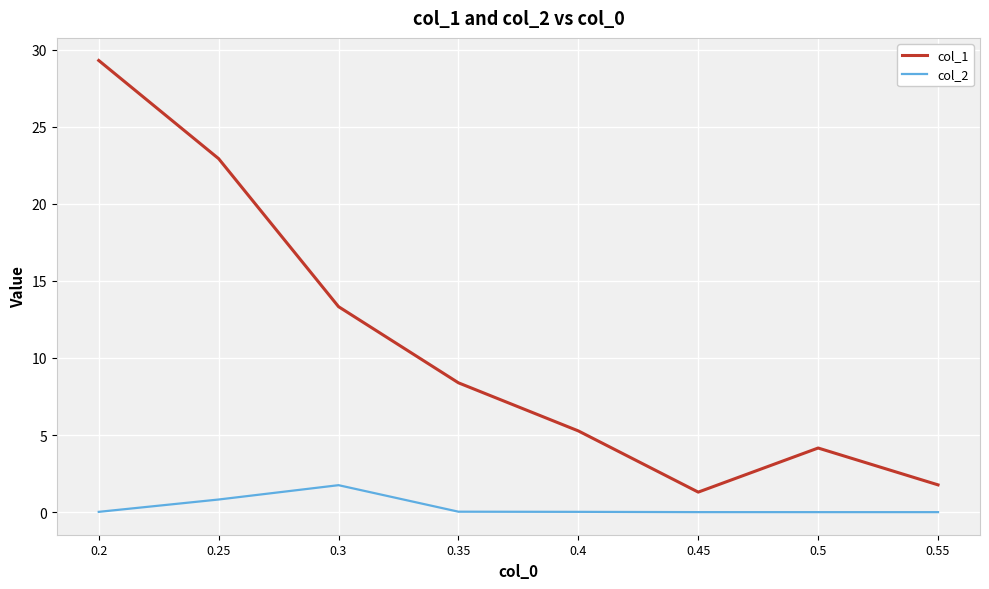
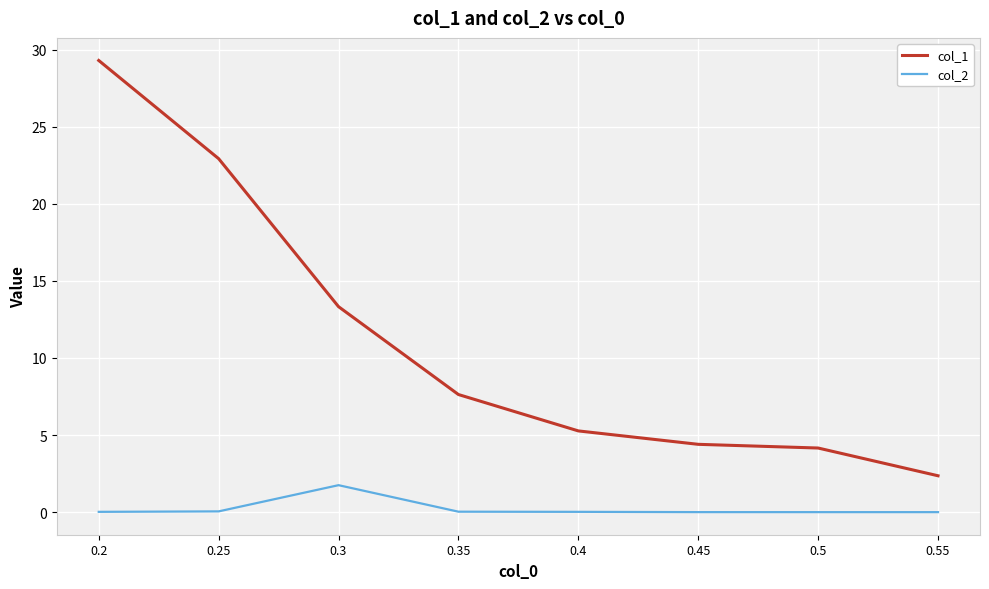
  {
    "col_1": {
      "0.2": 29.3,
      "0.25": 22.9,
      "0.3": 13.3,
-     "0.35": 8.4,
+     "0.35": 7.6,
      "0.4": 5.3,
-     "0.45": 1.3,
+     "0.45": 4.4,
      "0.5": 4.2,
-     "0.55": 1.8
+     "0.55": 2.4
    },
    "col_2": {
      "0.2": 0.0,
-     "0.25": 0.8,
+     "0.25": 0.1,
      "0.3": 1.8,
      "0.35": 0.0,
      "0.4": 0.0,
      "0.45": 0.0,
      "0.5": 0.0,
      "0.55": 0.0
    }
  }
